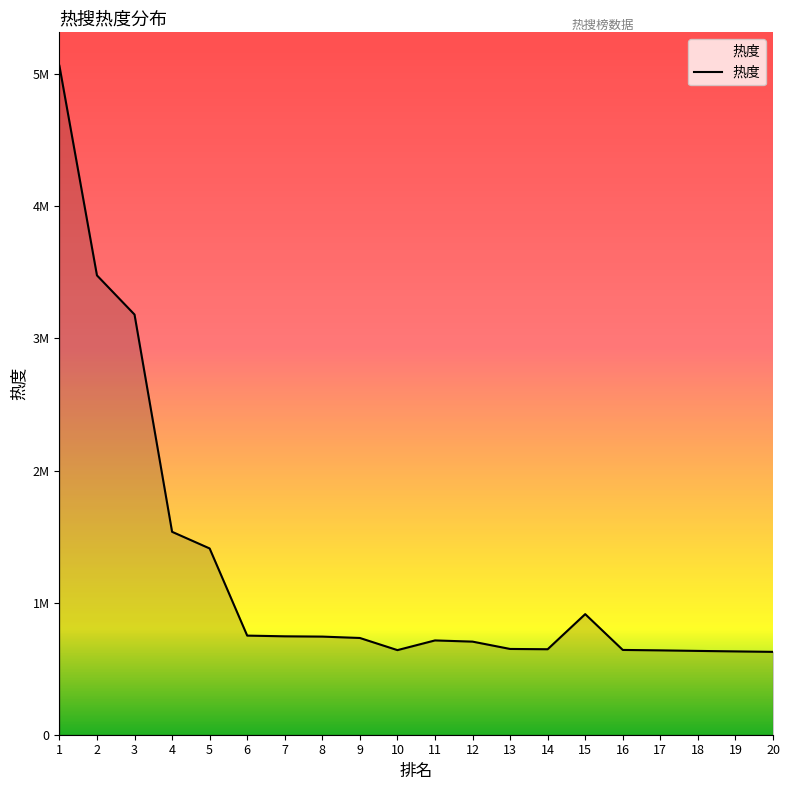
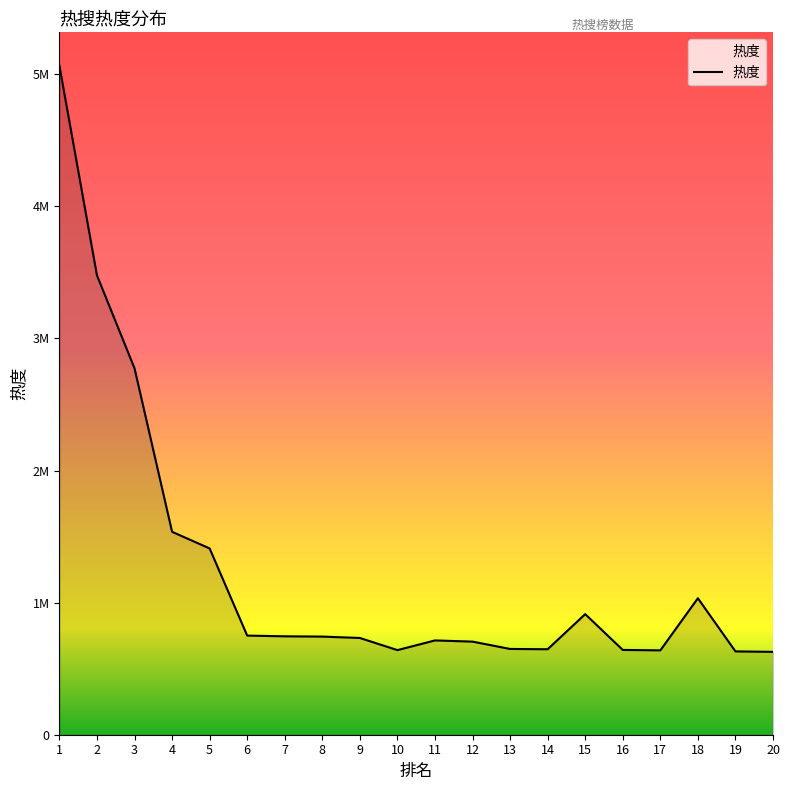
  {
    "1": 5060000,
    "2": 3480000,
-   "3": 3180000,
+   "3": 2770000,
    "4": 1540000,
    "5": 1410000,
    "6": 750000,
    "7": 750000,
    "8": 740000,
    "9": 730000,
    "10": 640000,
    "11": 710000,
    "12": 700000,
    "13": 650000,
    "14": 650000,
    "15": 910000,
    "16": 640000,
    "17": 640000,
-   "18": 630000,
+   "18": 1030000,
    "19": 630000,
    "20": 630000
  }
